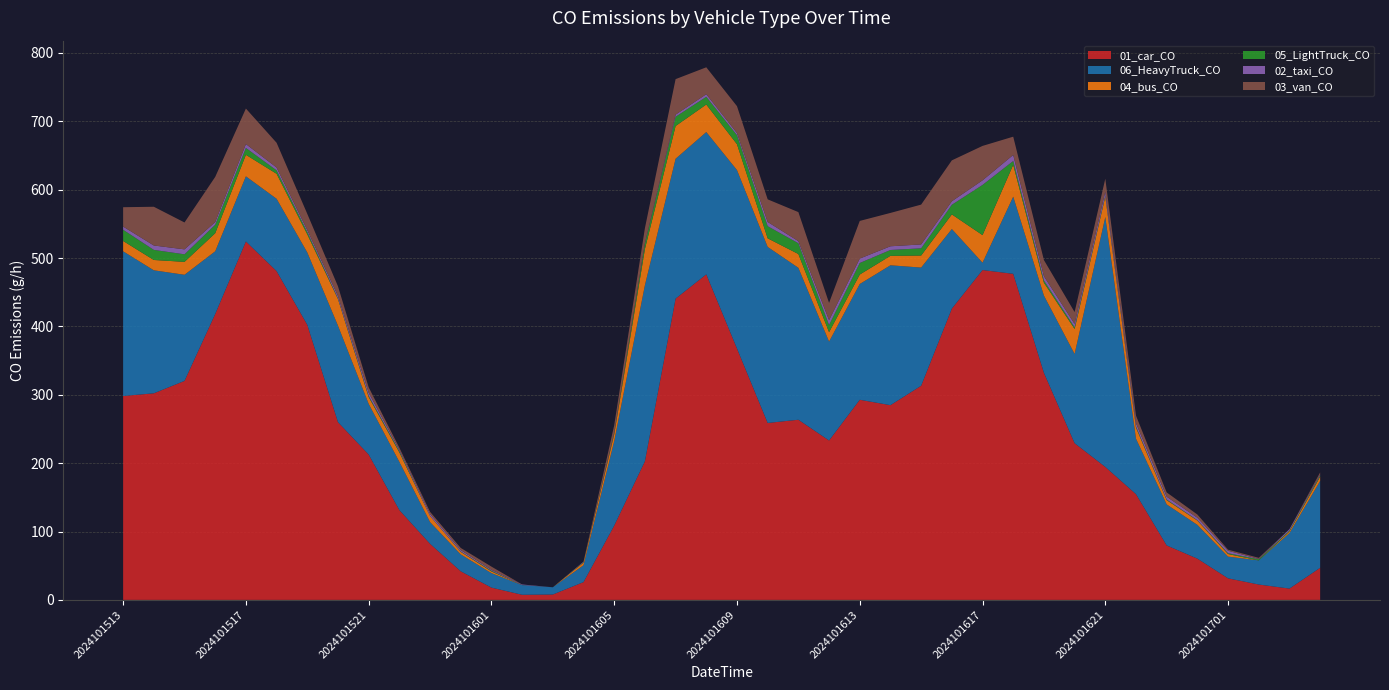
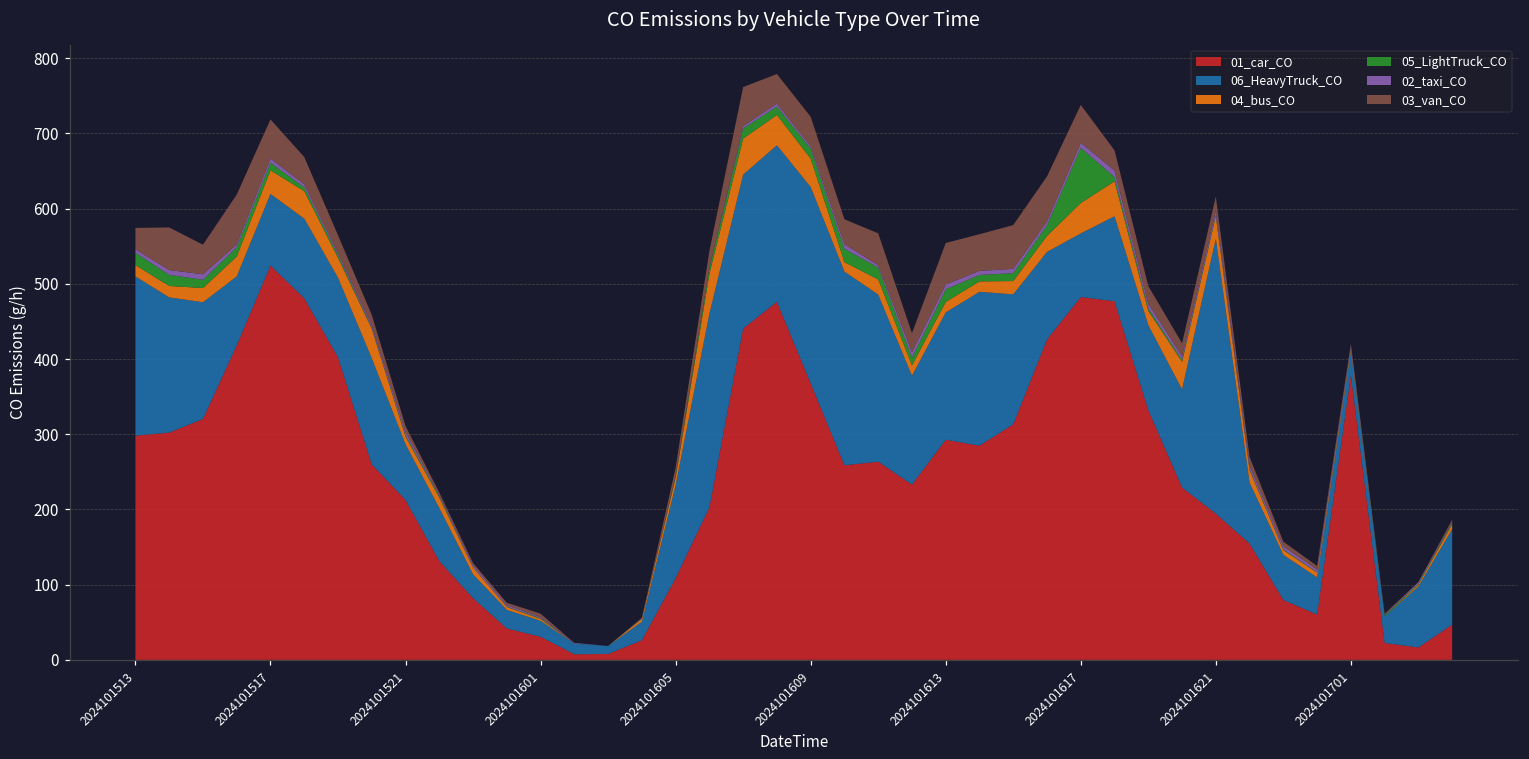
  {
    "01_car_CO": {
      "2024101513": 300,
      "2024101517": 520,
      "2024101521": 210,
-     "2024101601": 20,
+     "2024101601": 30,
      "2024101605": 110,
      "2024101609": 370,
      "2024101613": 290,
      "2024101617": 480,
      "2024101621": 190,
-     "2024101701": 30
+     "2024101701": 380
    },
    "06_HeavyTruck_CO": {
      "2024101513": 210,
      "2024101517": 100,
      "2024101521": 70,
      "2024101605": 120,
      "2024101609": 260,
      "2024101613": 170,
-     "2024101617": 10,
+     "2024101617": 80,
      "2024101621": 370,
      "2024101701": 30
    },
    "04_bus_CO": {
      "2024101513": 20,
      "2024101517": 30,
      "2024101609": 40,
      "2024101613": 10,
      "2024101617": 40
    },
    "05_LightTruck_CO": {
      "2024101513": 20,
      "2024101517": 10,
      "2024101613": 20,
      "2024101617": 70
    },
    "02_taxi_CO": {
      "2024101513": 0,
      "2024101517": 10,
      "2024101521": 0,
      "2024101613": 10,
      "2024101617": 10,
      "2024101621": 10
    },
    "03_van_CO": {
      "2024101513": 30,
      "2024101517": 50,
      "2024101521": 10,
      "2024101601": 0,
      "2024101605": 10,
      "2024101609": 40,
      "2024101613": 60,
      "2024101617": 50,
      "2024101621": 20
    }
  }
